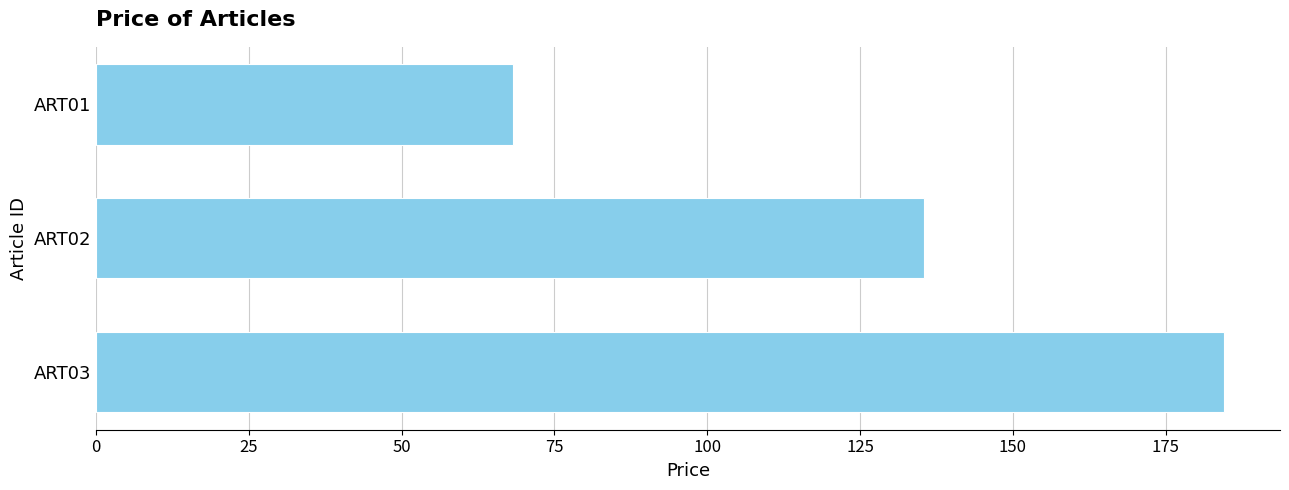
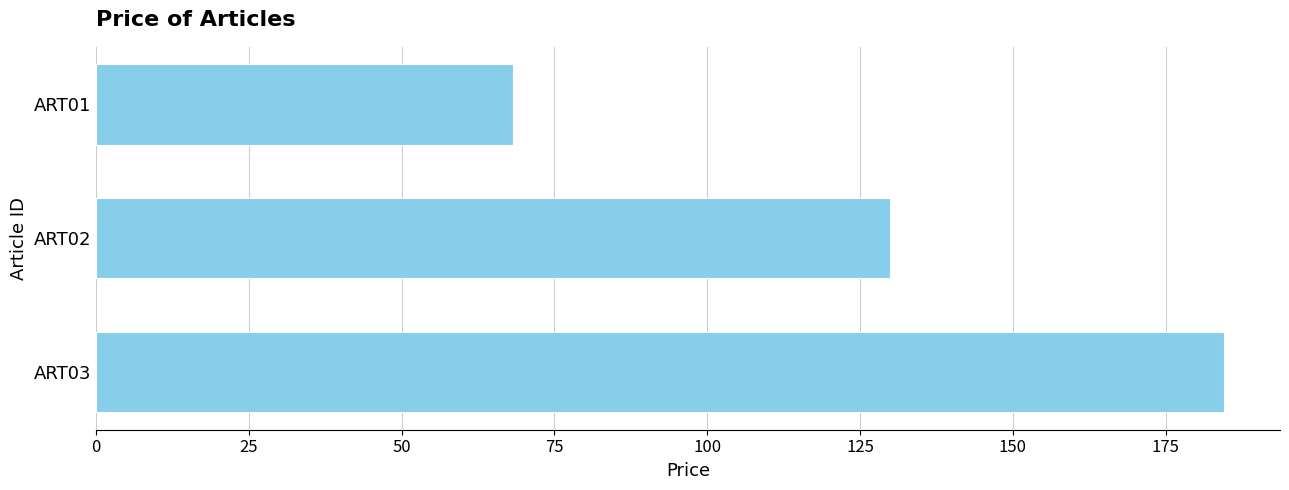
  {
    "ART01": 68,
-   "ART02": 135,
+   "ART02": 130,
    "ART03": 184
  }
